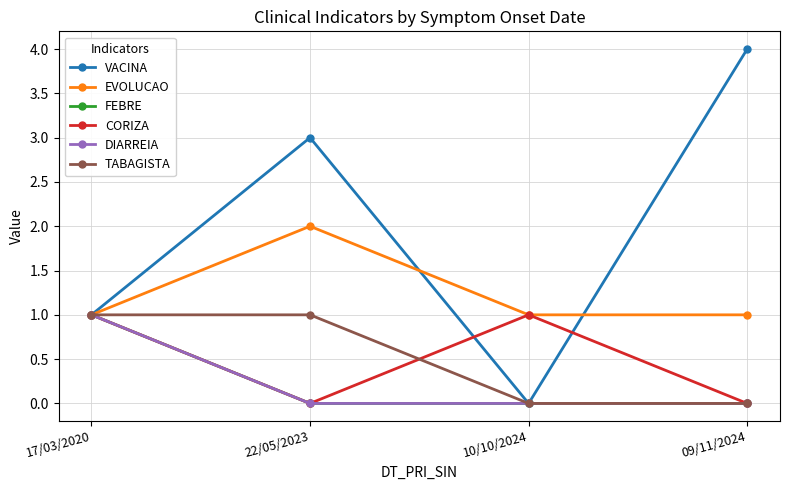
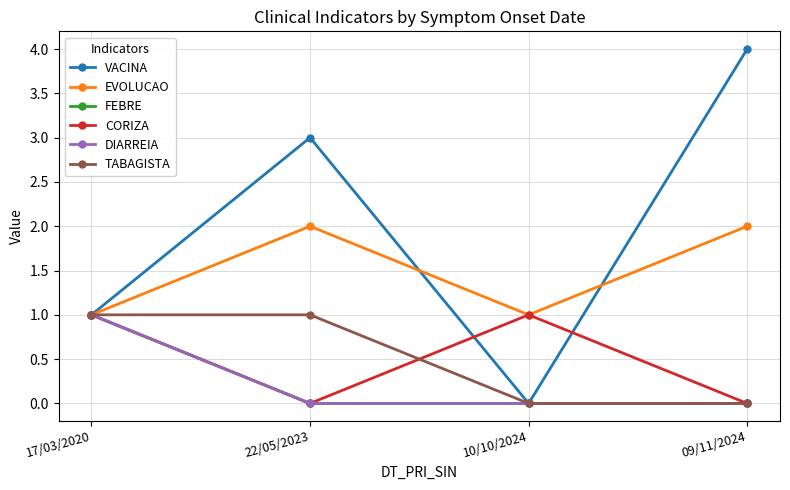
  {
    "VACINA": {
      "22/05/2023": 3,
      "09/11/2024": 4
    },
    "EVOLUCAO": {
      "22/05/2023": 2,
-     "09/11/2024": 1
+     "09/11/2024": 2
    },
    "TABAGISTA": {
      "22/05/2023": 1
    }
  }
